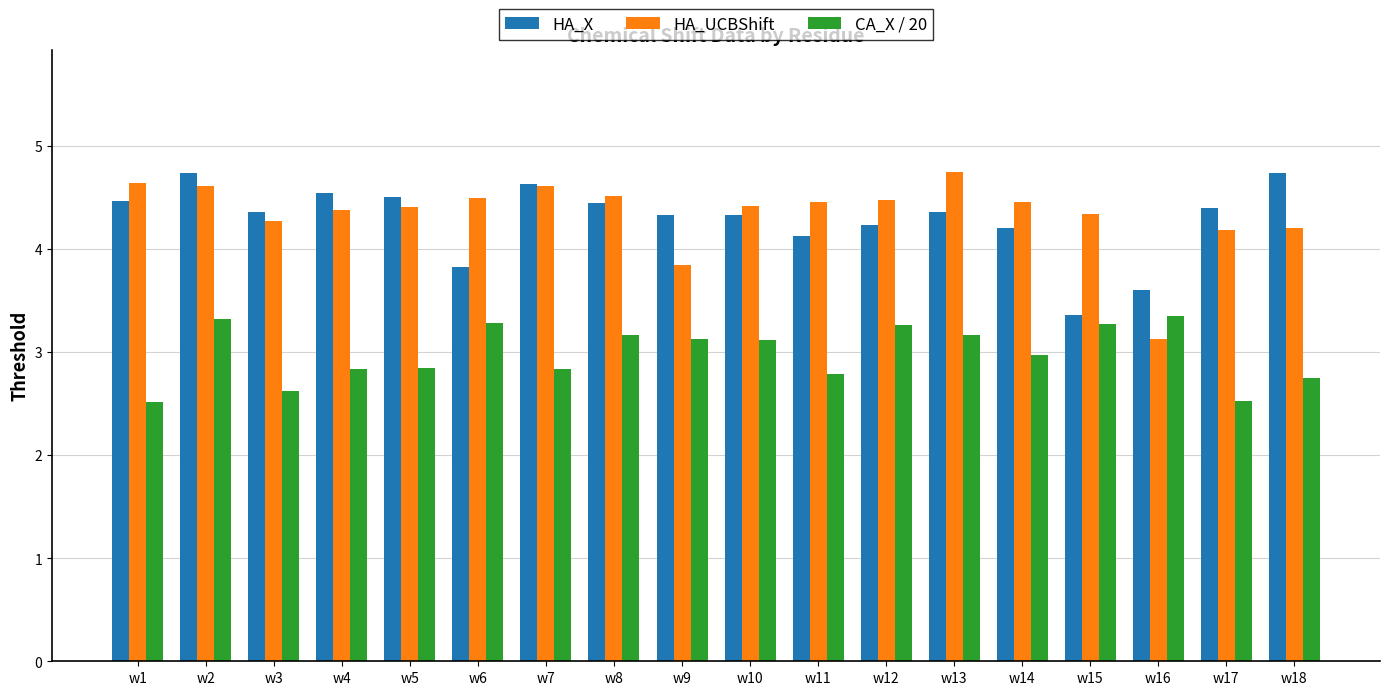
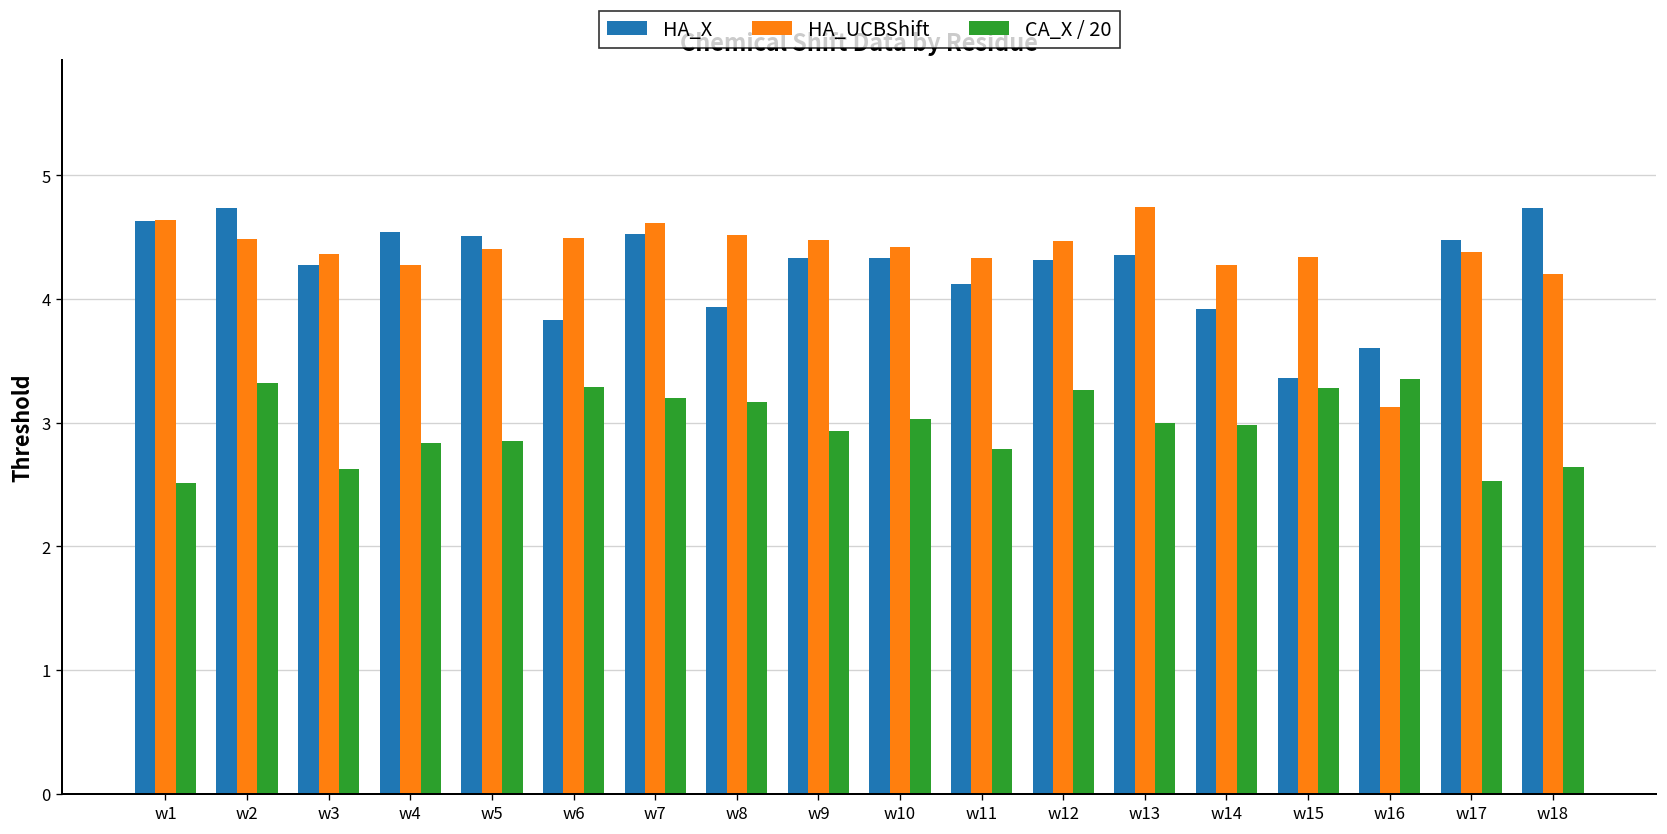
  {
    "HA_X": {
-     "w1": 4.47,
+     "w1": 4.63,
      "w2": 4.74,
-     "w3": 4.36,
+     "w3": 4.28,
      "w4": 4.54,
      "w5": 4.51,
      "w6": 3.83,
-     "w7": 4.63,
-     "w8": 4.45,
+     "w7": 4.53,
+     "w8": 3.94,
      "w9": 4.33,
      "w10": 4.33,
      "w11": 4.12,
-     "w12": 4.23,
+     "w12": 4.31,
      "w13": 4.36,
-     "w14": 4.20,
+     "w14": 3.92,
      "w15": 3.36,
      "w16": 3.61,
-     "w17": 4.39,
+     "w17": 4.48,
      "w18": 4.74
    },
    "HA_UCBShift": {
      "w1": 4.64,
-     "w2": 4.61,
-     "w3": 4.28,
-     "w4": 4.38,
+     "w2": 4.49,
+     "w3": 4.36,
+     "w4": 4.28,
      "w5": 4.41,
      "w6": 4.49,
      "w7": 4.61,
      "w8": 4.52,
-     "w9": 3.84,
+     "w9": 4.48,
      "w10": 4.42,
-     "w11": 4.46,
+     "w11": 4.33,
      "w12": 4.47,
      "w13": 4.75,
-     "w14": 4.46,
+     "w14": 4.28,
      "w15": 4.34,
      "w16": 3.13,
-     "w17": 4.18,
+     "w17": 4.38,
      "w18": 4.20
    },
    "CA_X / 20": {
      "w1": 2.51,
      "w2": 3.32,
      "w3": 2.62,
      "w4": 2.83,
      "w5": 2.85,
      "w6": 3.29,
-     "w7": 2.83,
+     "w7": 3.20,
      "w8": 3.17,
-     "w9": 3.13,
-     "w10": 3.12,
+     "w9": 2.93,
+     "w10": 3.03,
      "w11": 2.78,
      "w12": 3.26,
-     "w13": 3.17,
+     "w13": 2.99,
      "w14": 2.98,
      "w15": 3.28,
      "w16": 3.35,
      "w17": 2.52,
-     "w18": 2.75
+     "w18": 2.64
    }
  }
